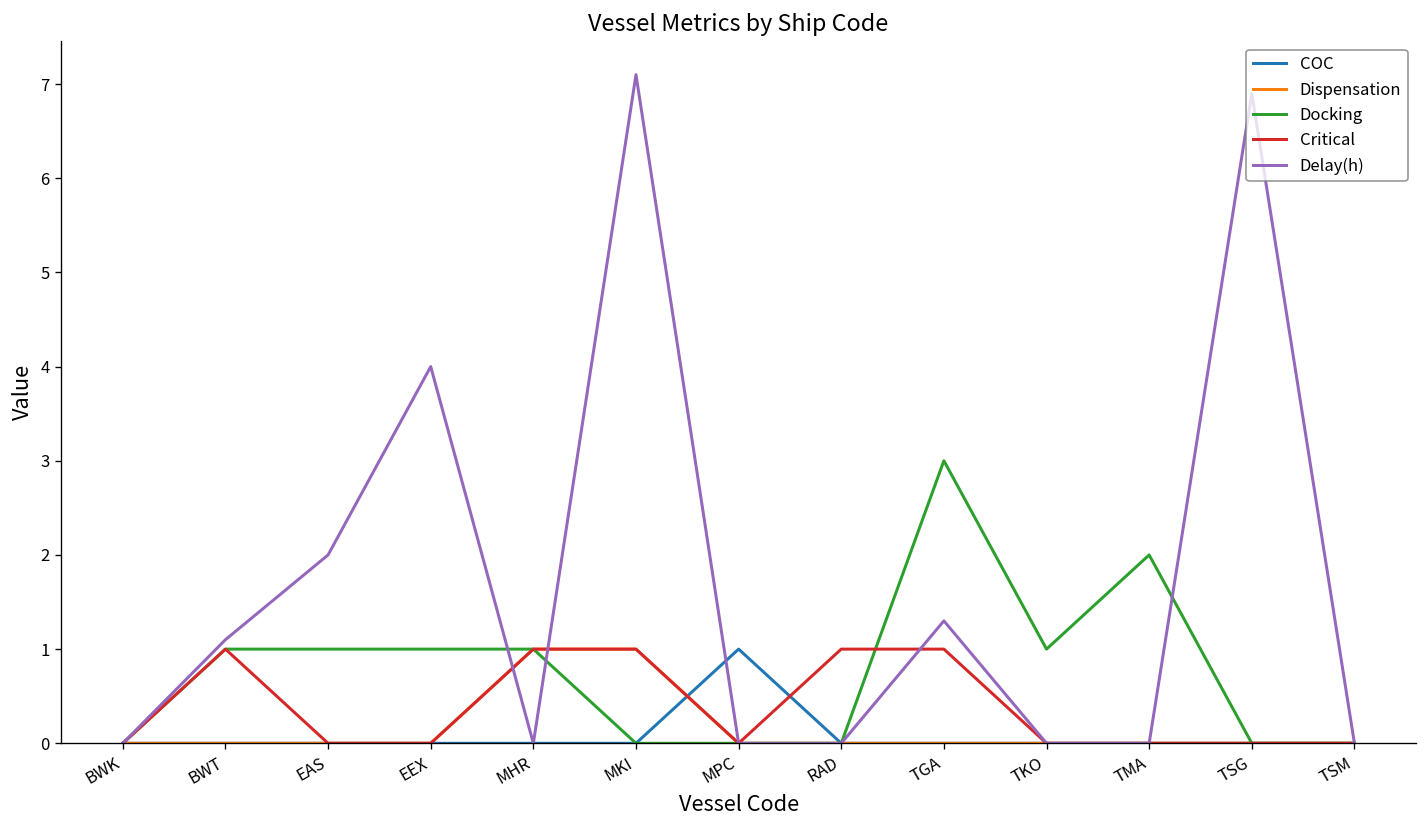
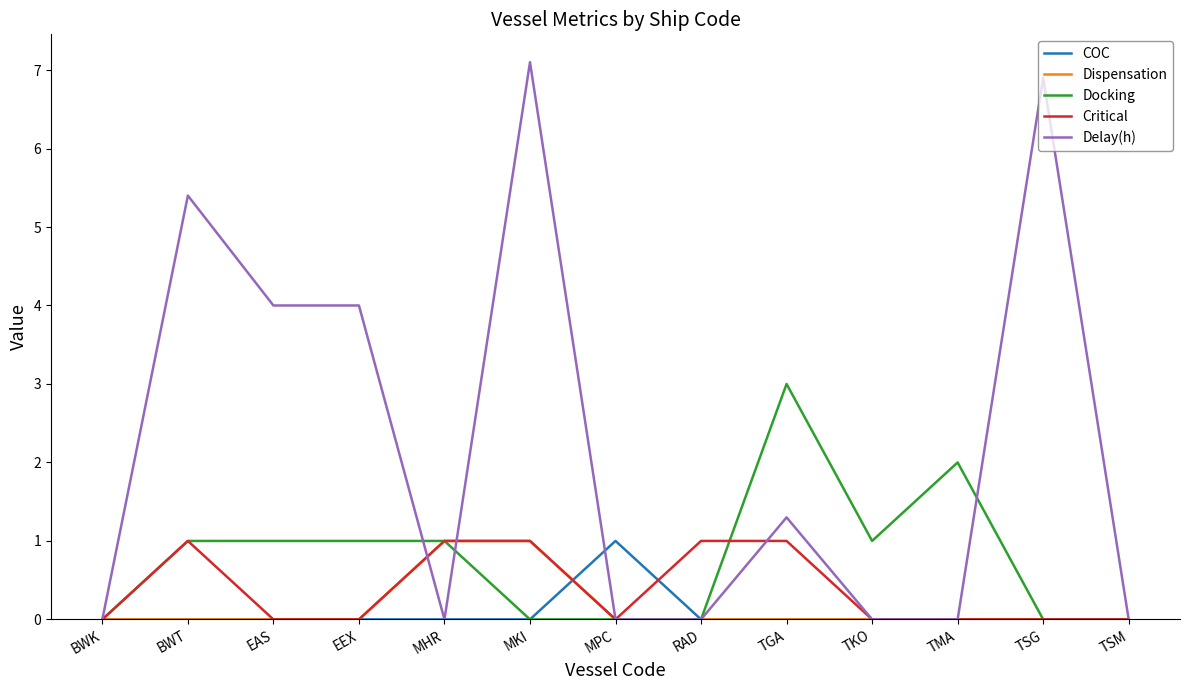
  {
    "COC": {
      "MPC": 1.0
    },
    "Docking": {
      "EAS": 1.0,
      "EEX": 1.0,
      "TGA": 3.0,
      "TKO": 1.0,
      "TMA": 2.0
    },
    "Critical": {
      "RAD": 1.0,
      "TGA": 1.0
    },
    "Delay(h)": {
-     "BWT": 1.1,
-     "EAS": 2,
+     "BWT": 5.4,
+     "EAS": 4,
      "EEX": 4.0,
      "MKI": 7.1,
      "TGA": 1.3
    }
  }
